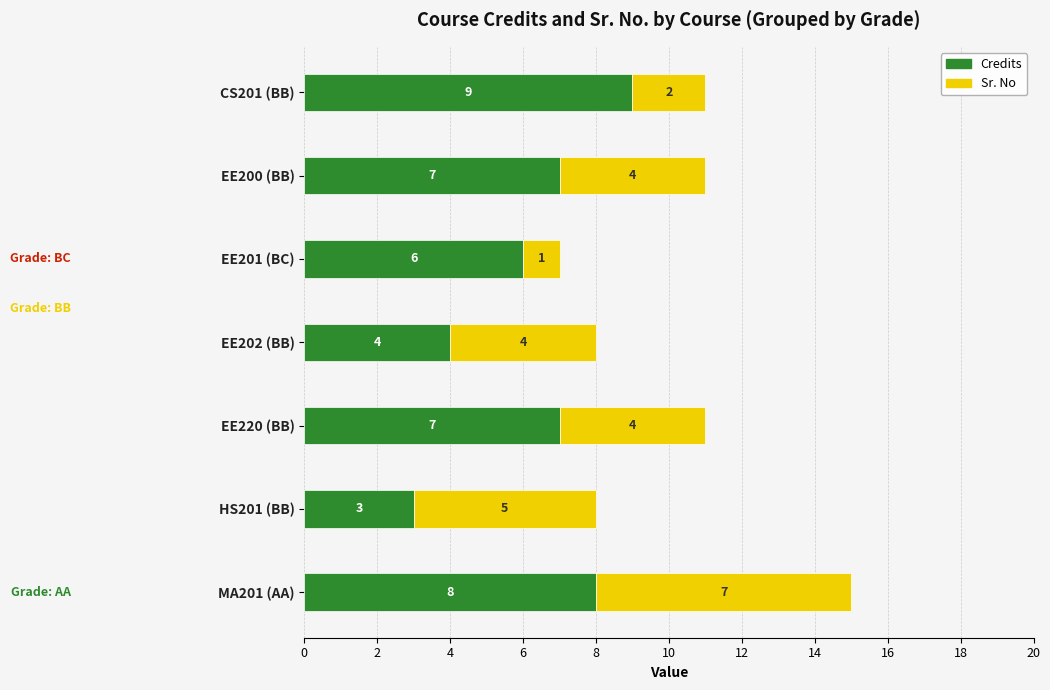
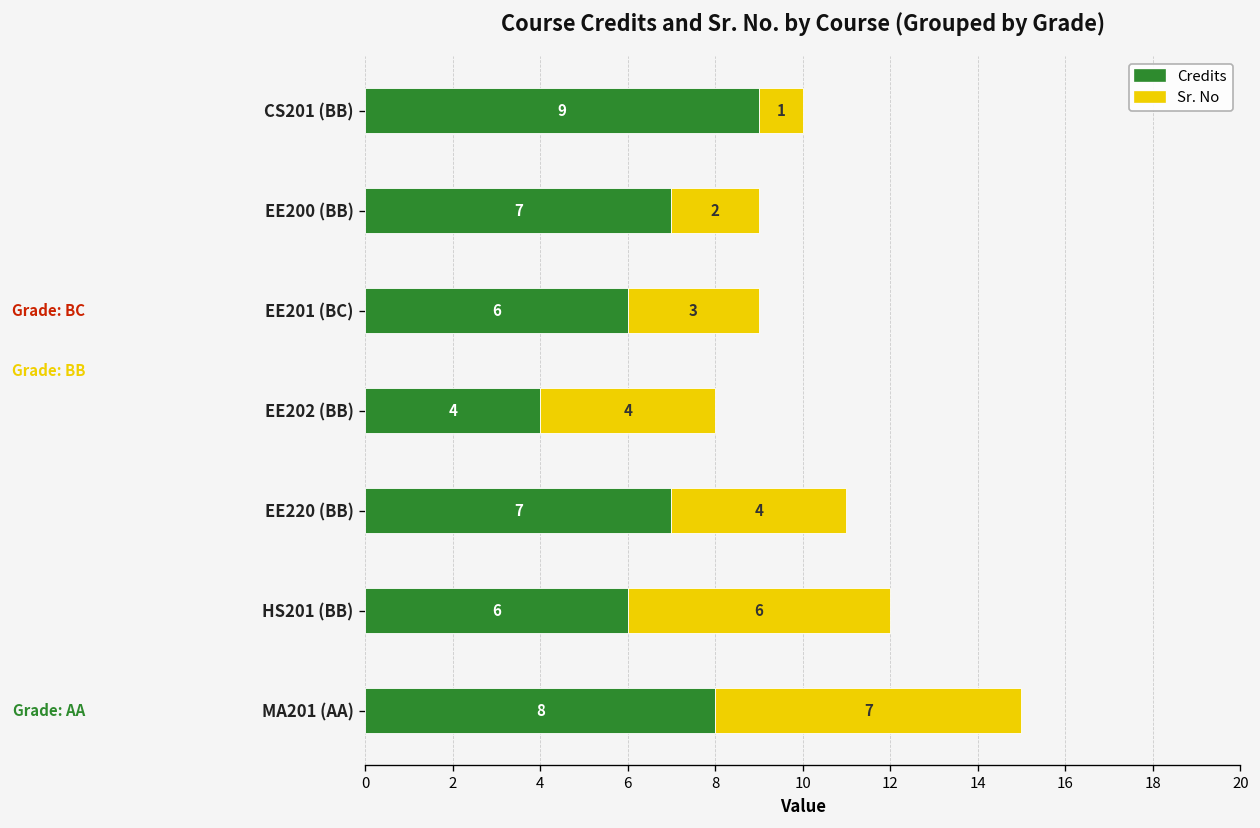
  {
    "Credits": {
      "CS201 (BB)": 9,
      "EE200 (BB)": 7,
      "EE201 (BC)": 6,
      "EE202 (BB)": 4,
      "EE220 (BB)": 7,
-     "HS201 (BB)": 3,
+     "HS201 (BB)": 6,
      "MA201 (AA)": 8
    },
    "Sr. No": {
-     "CS201 (BB)": 2,
-     "EE200 (BB)": 4,
-     "EE201 (BC)": 1,
+     "CS201 (BB)": 1,
+     "EE200 (BB)": 2,
+     "EE201 (BC)": 3,
      "EE202 (BB)": 4,
      "EE220 (BB)": 4,
-     "HS201 (BB)": 5,
+     "HS201 (BB)": 6,
      "MA201 (AA)": 7
    }
  }
